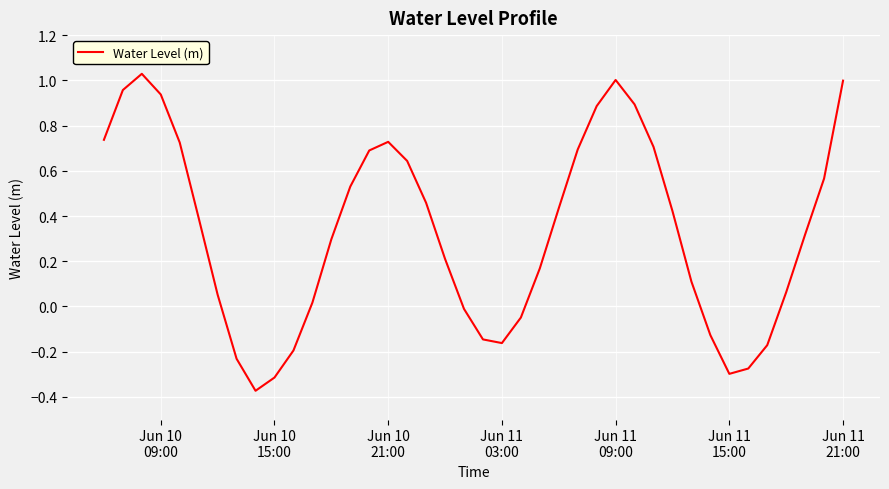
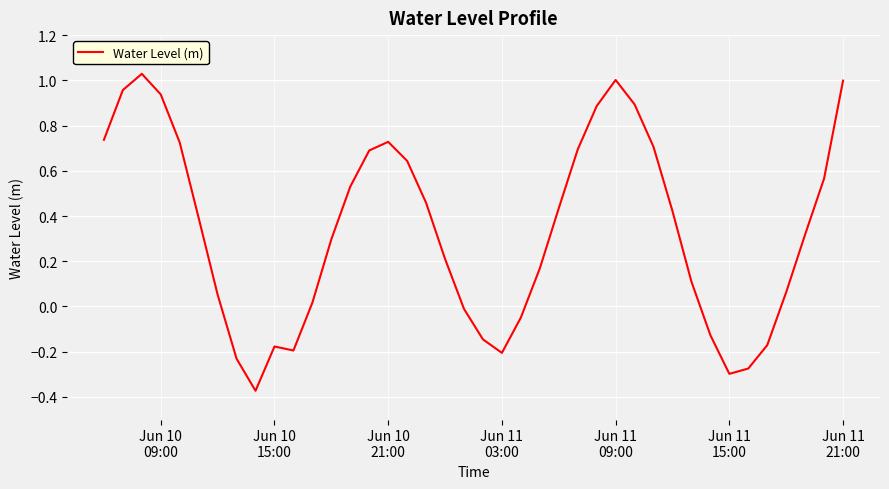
  {
    "Jun 10 09:00": 0.94,
-   "Jun 10 15:00": -0.31,
+   "Jun 10 15:00": -0.18,
    "Jun 10 21:00": 0.73,
-   "Jun 11 03:00": -0.16,
+   "Jun 11 03:00": -0.21,
    "Jun 11 09:00": 1.00,
    "Jun 11 15:00": -0.30,
    "Jun 11 21:00": 1.00
  }
